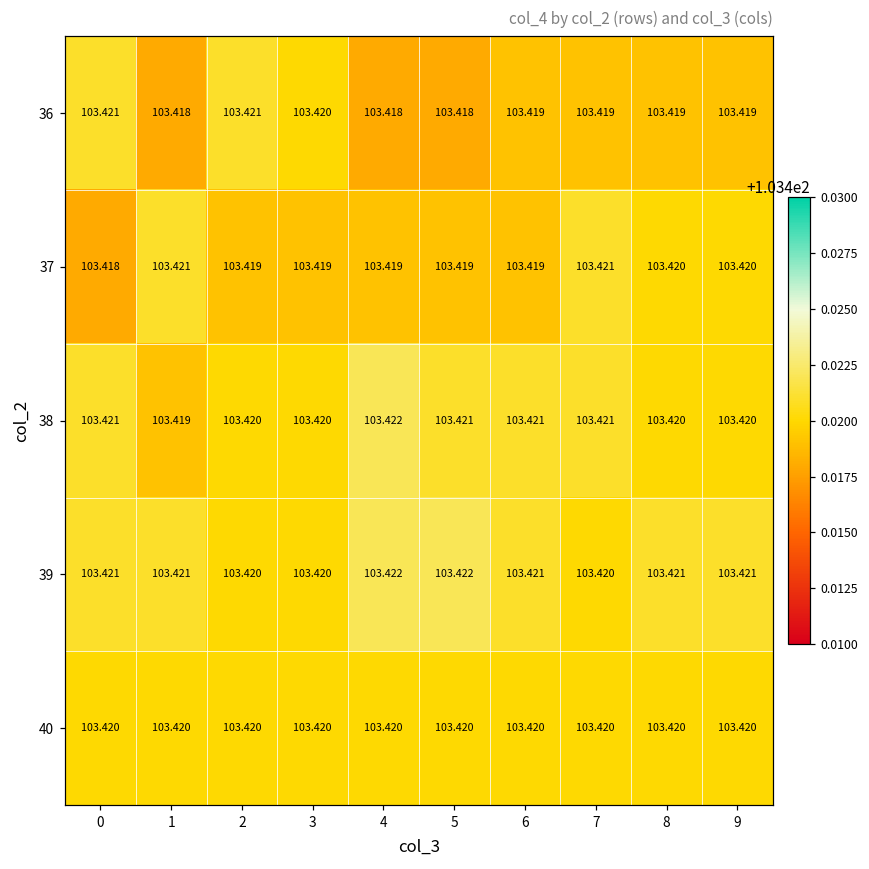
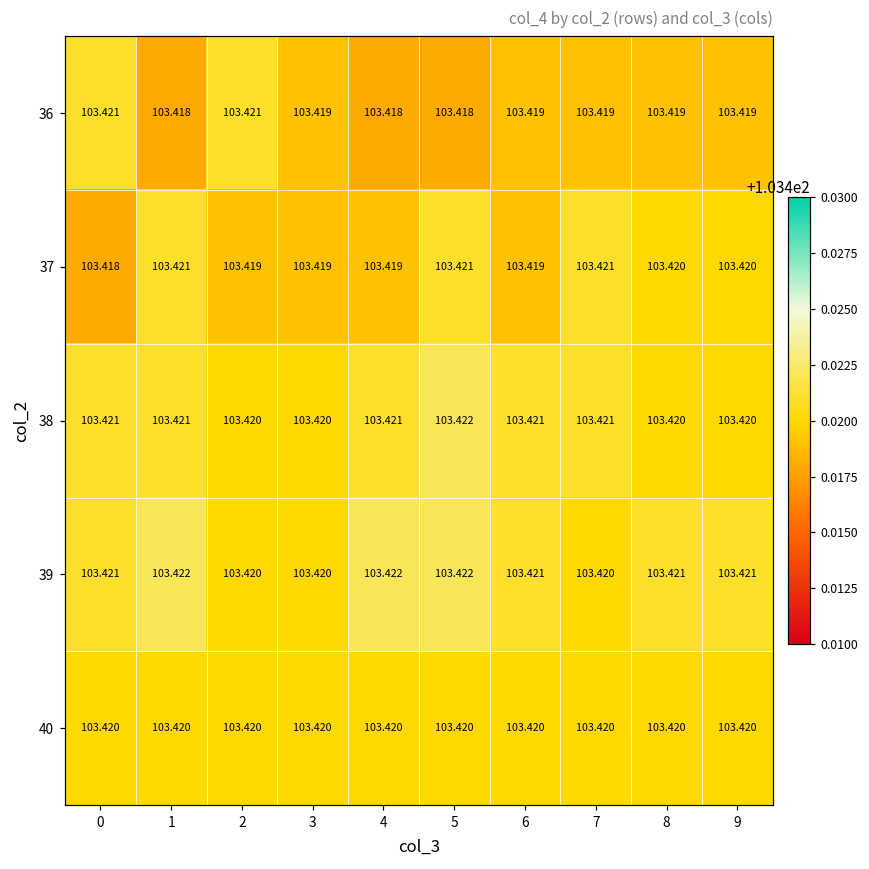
  {
    "36": {
      "0": 103.421,
      "1": 103.418,
      "2": 103.421,
-     "3": 103.420,
+     "3": 103.419,
      "4": 103.418,
      "5": 103.418,
      "6": 103.419,
      "7": 103.419,
      "8": 103.419,
      "9": 103.419
    },
    "37": {
      "0": 103.418,
      "1": 103.421,
      "2": 103.419,
      "3": 103.419,
      "4": 103.419,
-     "5": 103.419,
+     "5": 103.421,
      "6": 103.419,
      "7": 103.421,
      "8": 103.420,
      "9": 103.420
    },
    "38": {
      "0": 103.421,
-     "1": 103.419,
+     "1": 103.421,
      "2": 103.420,
      "3": 103.420,
-     "4": 103.422,
-     "5": 103.421,
+     "4": 103.421,
+     "5": 103.422,
      "6": 103.421,
      "7": 103.421,
      "8": 103.420,
      "9": 103.420
    },
    "39": {
      "0": 103.421,
-     "1": 103.421,
+     "1": 103.422,
      "2": 103.420,
      "3": 103.420,
      "4": 103.422,
      "5": 103.422,
      "6": 103.421,
      "7": 103.420,
      "8": 103.421,
      "9": 103.421
    },
    "40": {
      "0": 103.420,
      "1": 103.420,
      "2": 103.420,
      "3": 103.420,
      "4": 103.420,
      "5": 103.420,
      "6": 103.420,
      "7": 103.420,
      "8": 103.420,
      "9": 103.420
    }
  }
